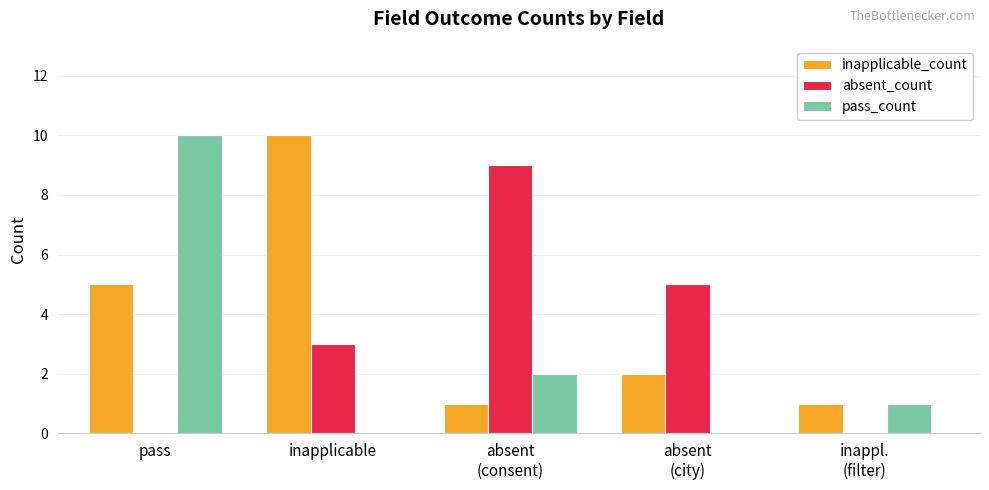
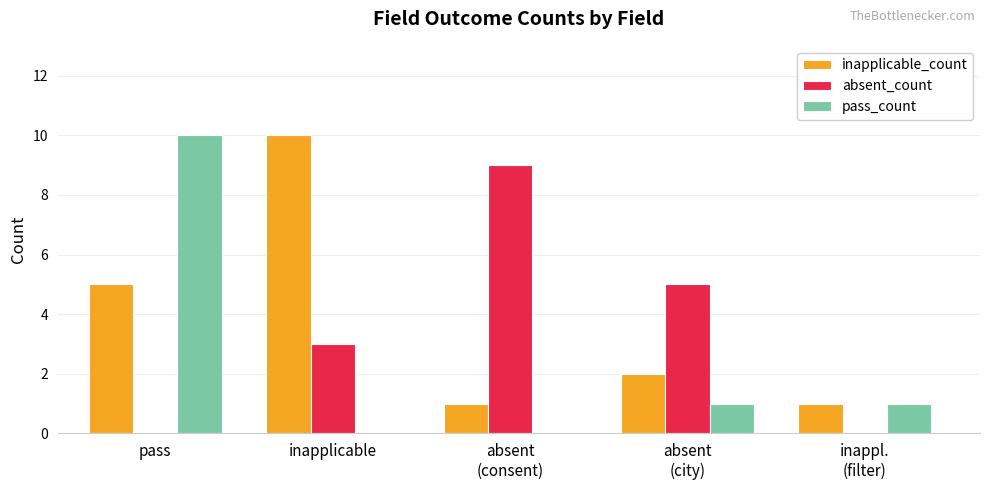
  {
    "inapplicable_count": {
      "pass": 5,
      "inapplicable": 10,
      "absent (consent)": 1,
      "absent (city)": 2,
      "inappl. (filter)": 1
    },
    "absent_count": {
      "pass": 0,
      "inapplicable": 3,
      "absent (consent)": 9,
      "absent (city)": 5,
      "inappl. (filter)": 0
    },
    "pass_count": {
      "pass": 10,
      "inapplicable": 0,
-     "absent (consent)": 2,
-     "absent (city)": 0,
+     "absent (consent)": 0,
+     "absent (city)": 1,
      "inappl. (filter)": 1
    }
  }
